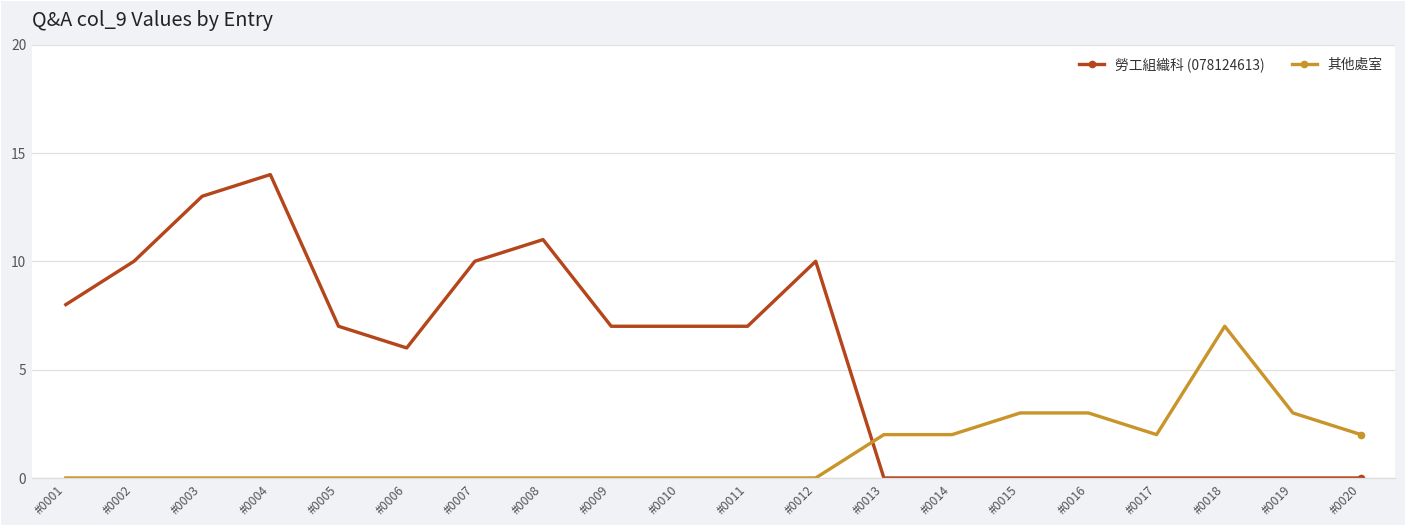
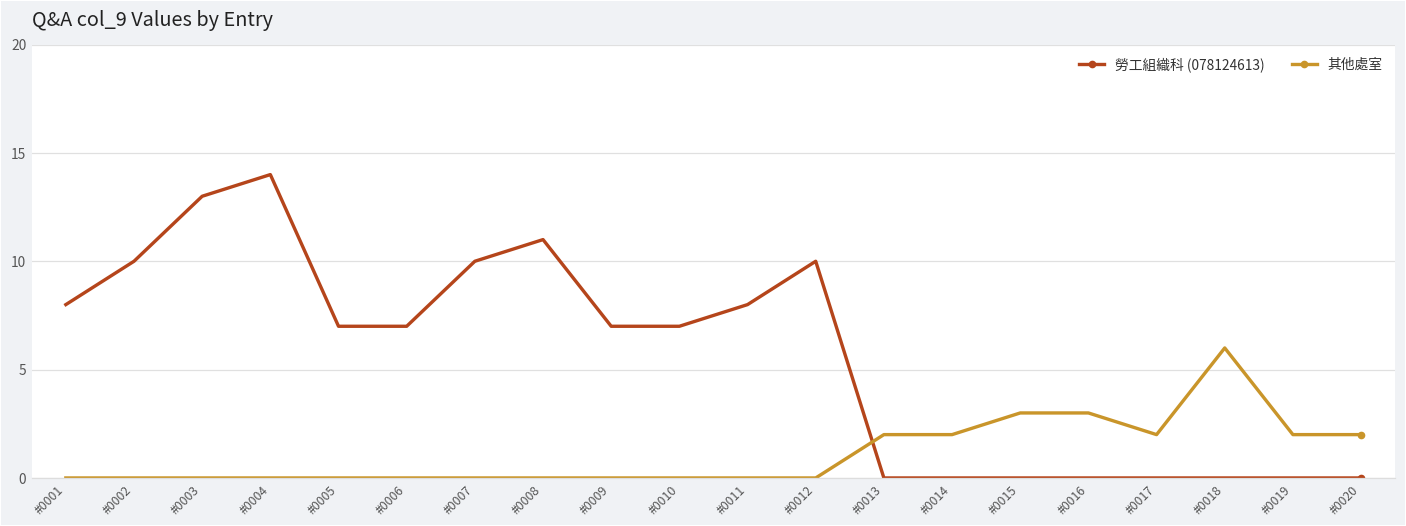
  {
    "勞工組織科 (078124613)": {
      "#0001": 8,
      "#0002": 10,
      "#0003": 13,
      "#0004": 14,
      "#0005": 7,
-     "#0006": 6,
+     "#0006": 7,
      "#0007": 10,
      "#0008": 11,
      "#0009": 7,
      "#0010": 7,
-     "#0011": 7,
+     "#0011": 8,
      "#0012": 10,
      "#0013": 0,
      "#0014": 0,
      "#0015": 0,
      "#0016": 0,
      "#0017": 0,
      "#0018": 0,
      "#0019": 0,
      "#0020": 0
    },
    "其他處室": {
      "#0001": 0,
      "#0002": 0,
      "#0003": 0,
      "#0004": 0,
      "#0005": 0,
      "#0006": 0,
      "#0007": 0,
      "#0008": 0,
      "#0009": 0,
      "#0010": 0,
      "#0011": 0,
      "#0012": 0,
      "#0013": 2,
      "#0014": 2,
      "#0015": 3,
      "#0016": 3,
      "#0017": 2,
-     "#0018": 7,
-     "#0019": 3,
+     "#0018": 6,
+     "#0019": 2,
      "#0020": 2
    }
  }
